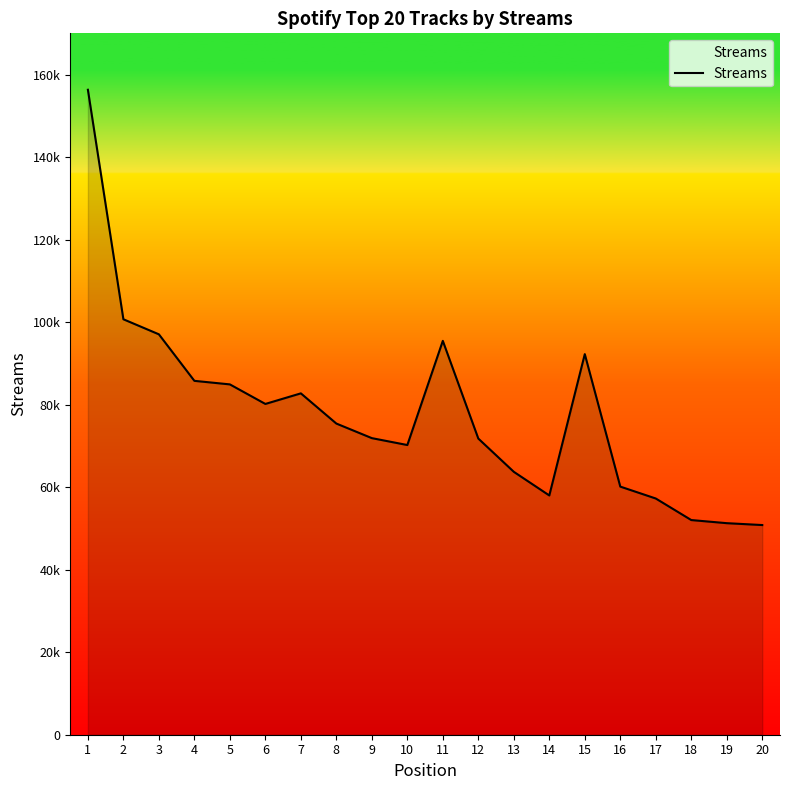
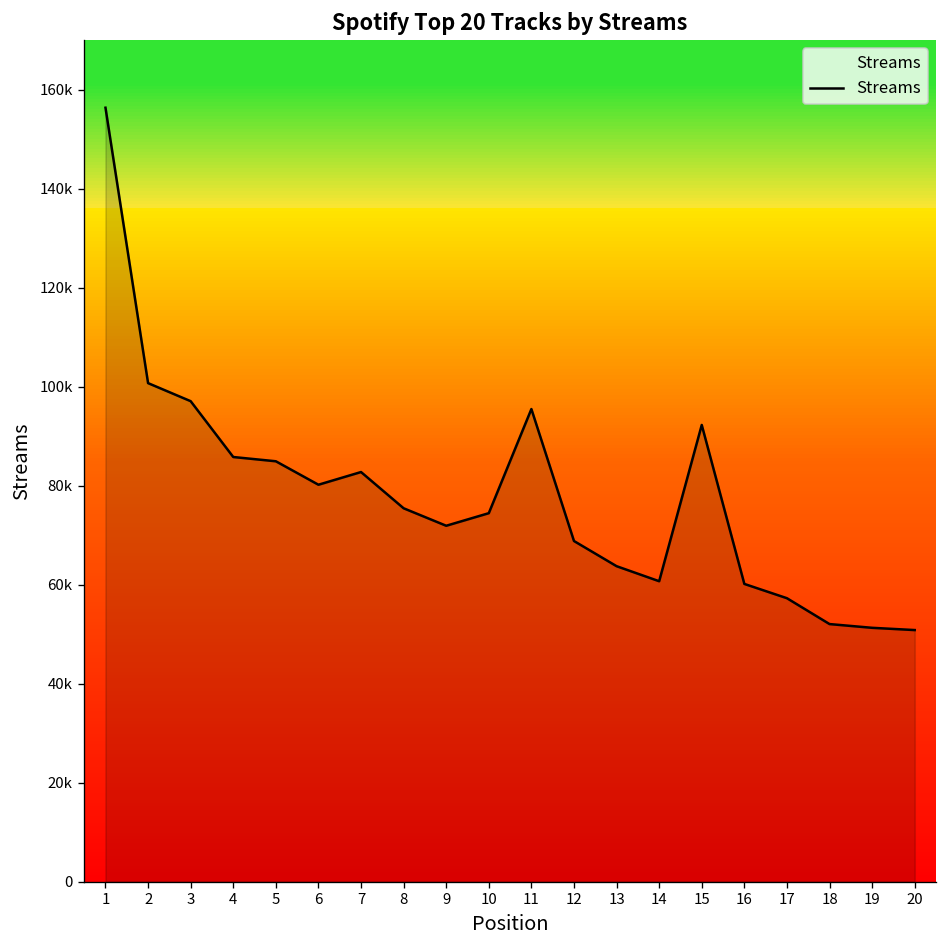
  {
    "1": 156000,
    "2": 101000,
    "3": 97000,
    "4": 86000,
    "5": 85000,
    "6": 80000,
    "7": 83000,
    "8": 75000,
    "9": 72000,
-   "10": 70000,
+   "10": 74000,
    "11": 95000,
-   "12": 72000,
+   "12": 69000,
    "13": 64000,
-   "14": 58000,
+   "14": 61000,
    "15": 92000,
    "16": 60000,
    "17": 57000,
    "18": 52000,
    "19": 51000,
    "20": 51000
  }
